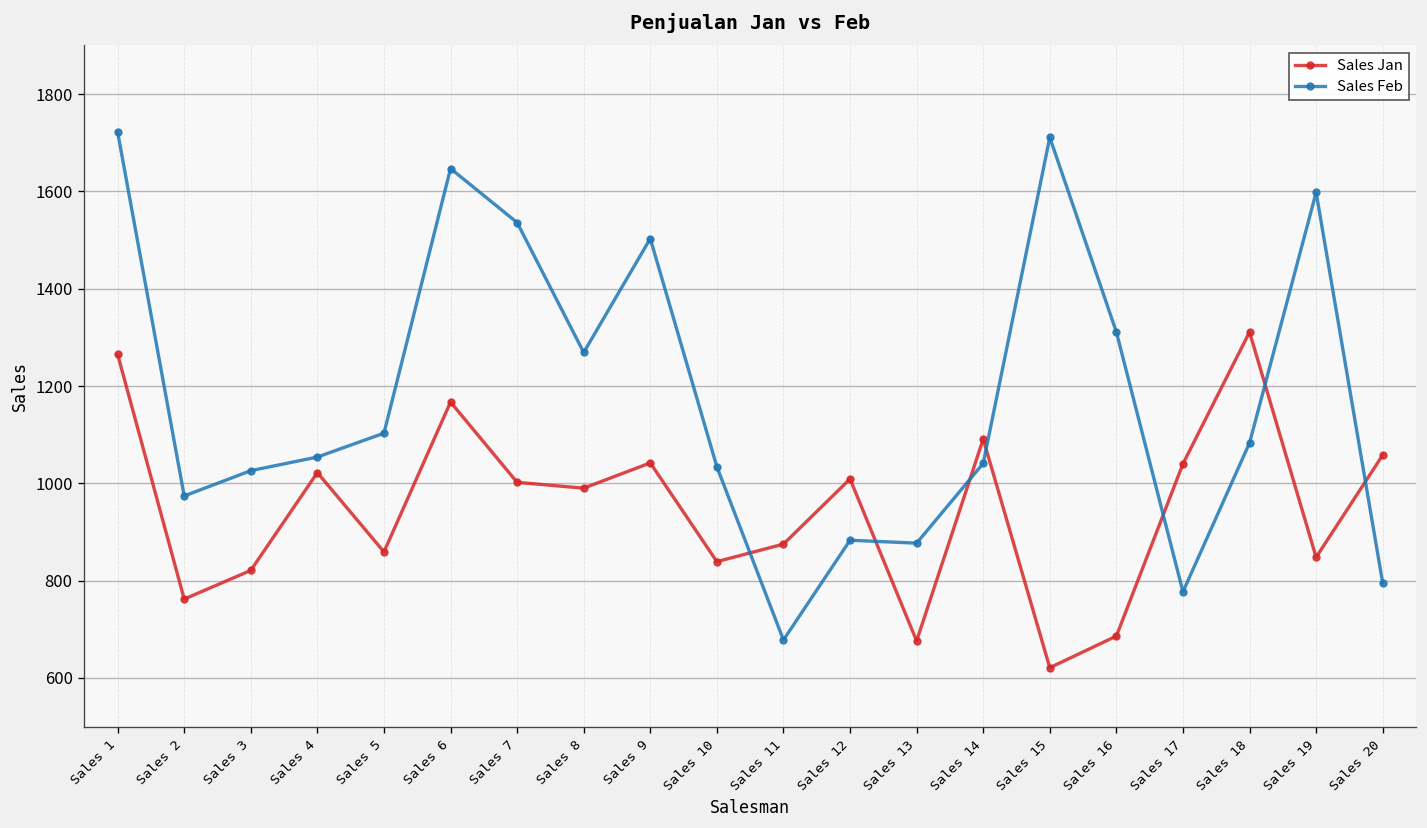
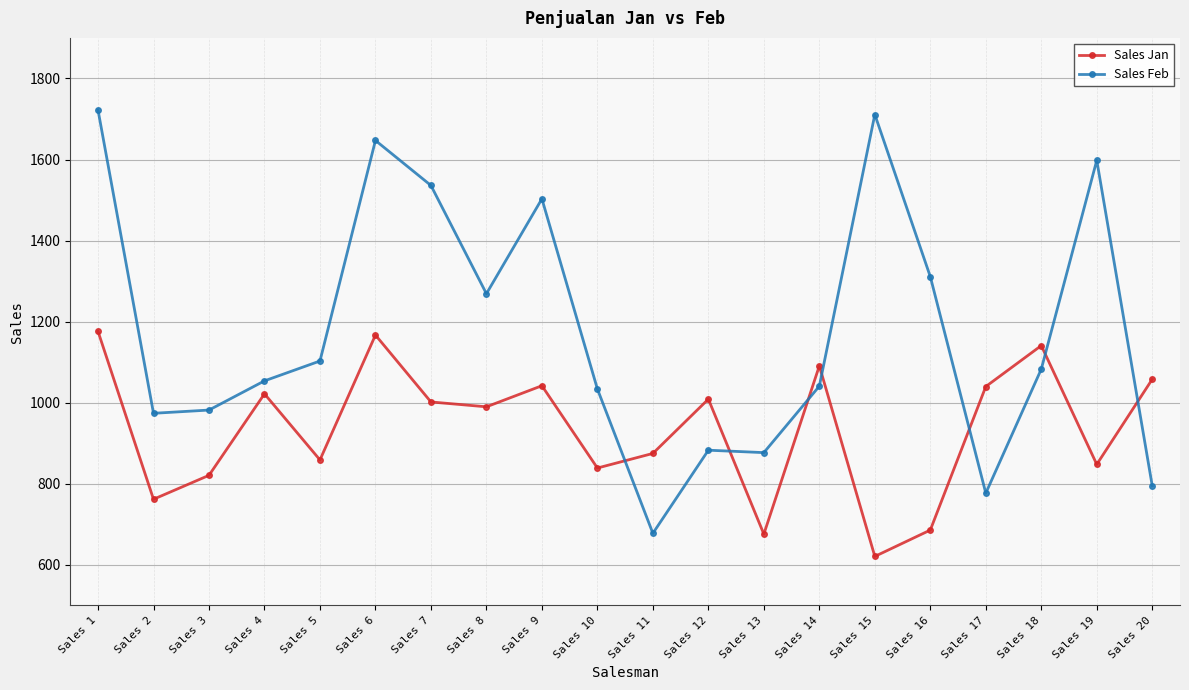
  {
    "Sales Jan": {
-     "Sales 1": 1270,
+     "Sales 1": 1180,
      "Sales 2": 760,
      "Sales 3": 820,
      "Sales 4": 1020,
      "Sales 5": 860,
      "Sales 6": 1170,
      "Sales 7": 1000,
      "Sales 8": 990,
      "Sales 9": 1040,
      "Sales 10": 840,
      "Sales 11": 880,
      "Sales 12": 1010,
      "Sales 13": 680,
      "Sales 14": 1090,
      "Sales 15": 620,
      "Sales 16": 690,
      "Sales 17": 1040,
-     "Sales 18": 1310,
+     "Sales 18": 1140,
      "Sales 19": 850,
      "Sales 20": 1060
    },
    "Sales Feb": {
      "Sales 1": 1720,
      "Sales 2": 970,
-     "Sales 3": 1030,
+     "Sales 3": 980,
      "Sales 4": 1050,
      "Sales 5": 1100,
      "Sales 6": 1650,
      "Sales 7": 1540,
      "Sales 8": 1270,
      "Sales 9": 1500,
      "Sales 10": 1030,
      "Sales 11": 680,
      "Sales 12": 880,
      "Sales 13": 880,
      "Sales 14": 1040,
      "Sales 15": 1710,
      "Sales 16": 1310,
      "Sales 17": 780,
      "Sales 18": 1080,
      "Sales 19": 1600,
      "Sales 20": 800
    }
  }
